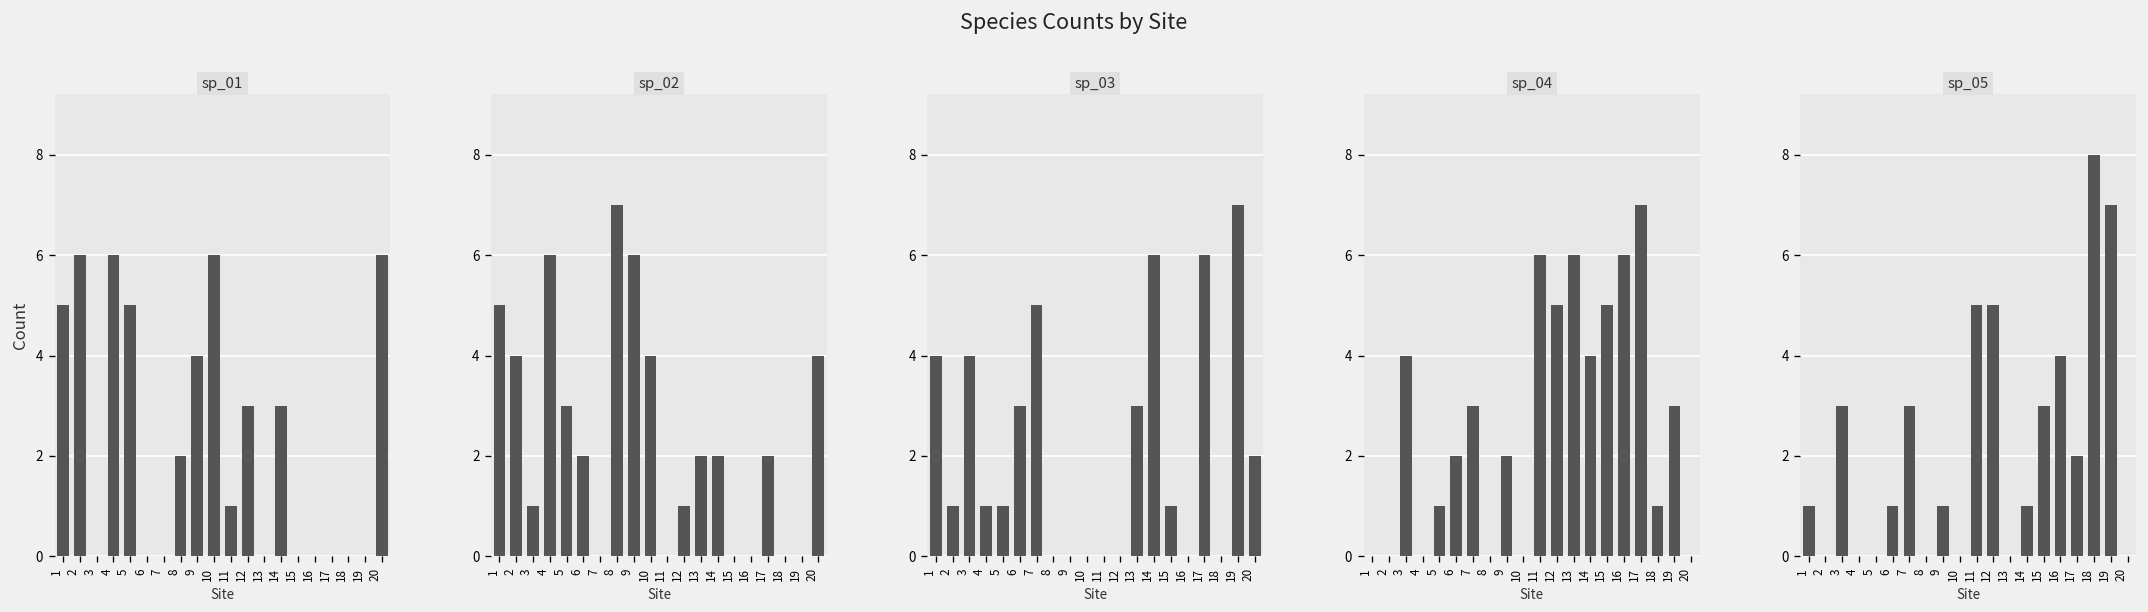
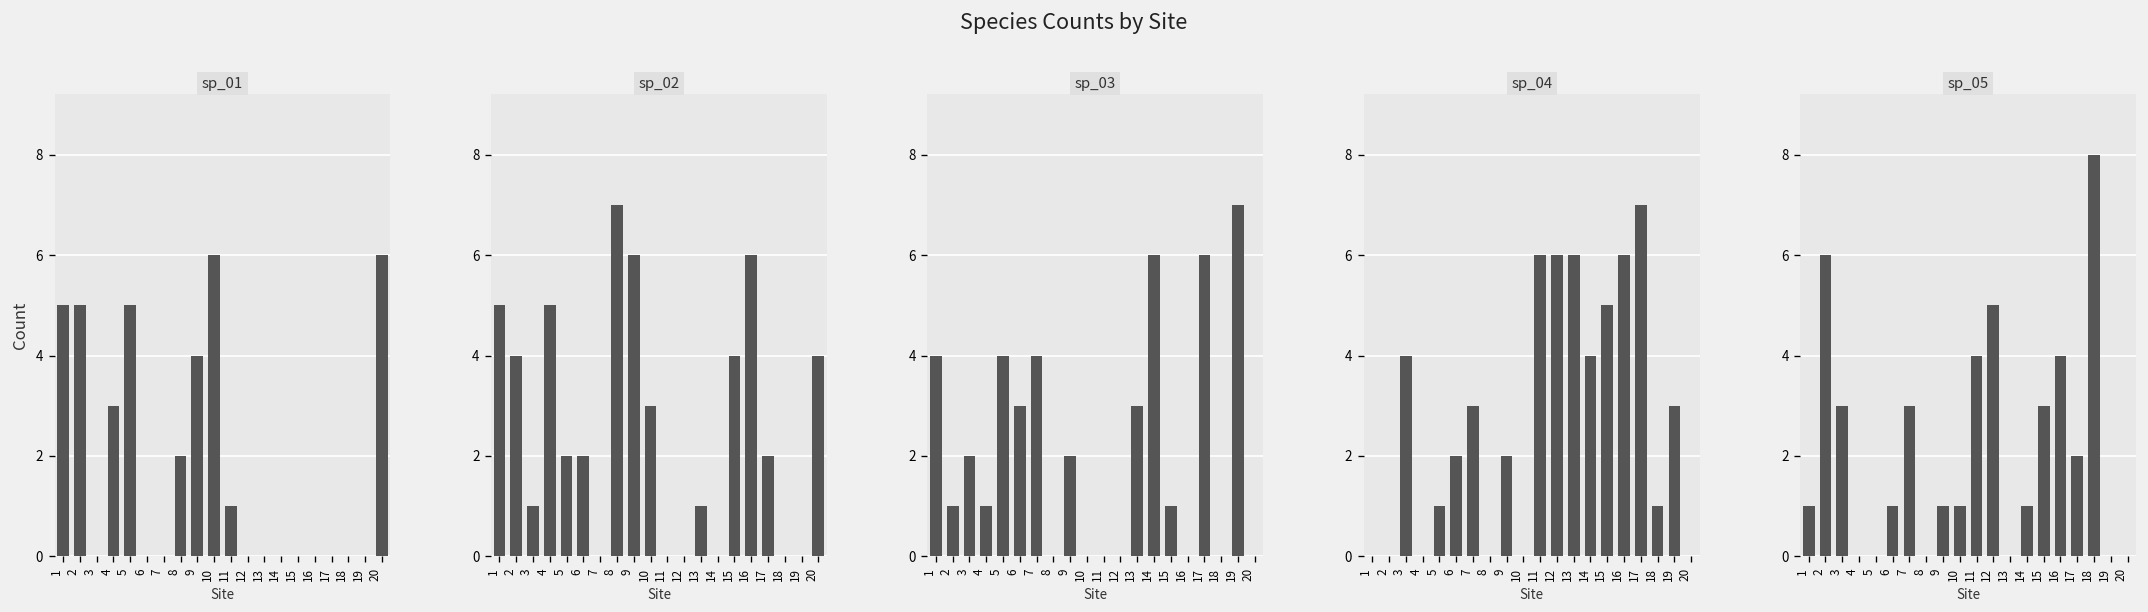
  {
    "sp_01": {
      "1": 5,
-     "2": 6,
+     "2": 5,
      "3": 0,
-     "4": 6,
+     "4": 3,
      "5": 5,
      "6": 0,
      "7": 0,
      "8": 2,
      "9": 4,
      "10": 6,
      "11": 1,
-     "12": 3,
+     "12": 0,
      "13": 0,
-     "14": 3,
+     "14": 0,
      "15": 0,
      "16": 0,
      "17": 0,
      "18": 0,
      "19": 0,
      "20": 6
    },
    "sp_02": {
      "1": 5,
      "2": 4,
      "3": 1,
-     "4": 6,
-     "5": 3,
+     "4": 5,
+     "5": 2,
      "6": 2,
      "7": 0,
      "8": 7,
      "9": 6,
-     "10": 4,
+     "10": 3,
      "11": 0,
-     "12": 1,
-     "13": 2,
-     "14": 2,
-     "15": 0,
-     "16": 0,
+     "12": 0,
+     "13": 1,
+     "14": 0,
+     "15": 4,
+     "16": 6,
      "17": 2,
      "18": 0,
      "19": 0,
      "20": 4
    },
    "sp_03": {
      "1": 4,
      "2": 1,
-     "3": 4,
+     "3": 2,
      "4": 1,
-     "5": 1,
+     "5": 4,
      "6": 3,
-     "7": 5,
+     "7": 4,
      "8": 0,
-     "9": 0,
+     "9": 2,
      "10": 0,
      "11": 0,
      "12": 0,
      "13": 3,
      "14": 6,
      "15": 1,
      "16": 0,
      "17": 6,
      "18": 0,
      "19": 7,
-     "20": 2
+     "20": 0
    },
    "sp_04": {
      "1": 0,
      "2": 0,
      "3": 4,
      "4": 0,
      "5": 1,
      "6": 2,
      "7": 3,
      "8": 0,
      "9": 2,
      "10": 0,
      "11": 6,
-     "12": 5,
+     "12": 6,
      "13": 6,
      "14": 4,
      "15": 5,
      "16": 6,
      "17": 7,
      "18": 1,
      "19": 3,
      "20": 0
    },
    "sp_05": {
      "1": 1,
-     "2": 0,
+     "2": 6,
      "3": 3,
      "4": 0,
      "5": 0,
      "6": 1,
      "7": 3,
      "8": 0,
      "9": 1,
-     "10": 0,
-     "11": 5,
+     "10": 1,
+     "11": 4,
      "12": 5,
      "13": 0,
      "14": 1,
      "15": 3,
      "16": 4,
      "17": 2,
      "18": 8,
-     "19": 7,
+     "19": 0,
      "20": 0
    }
  }
